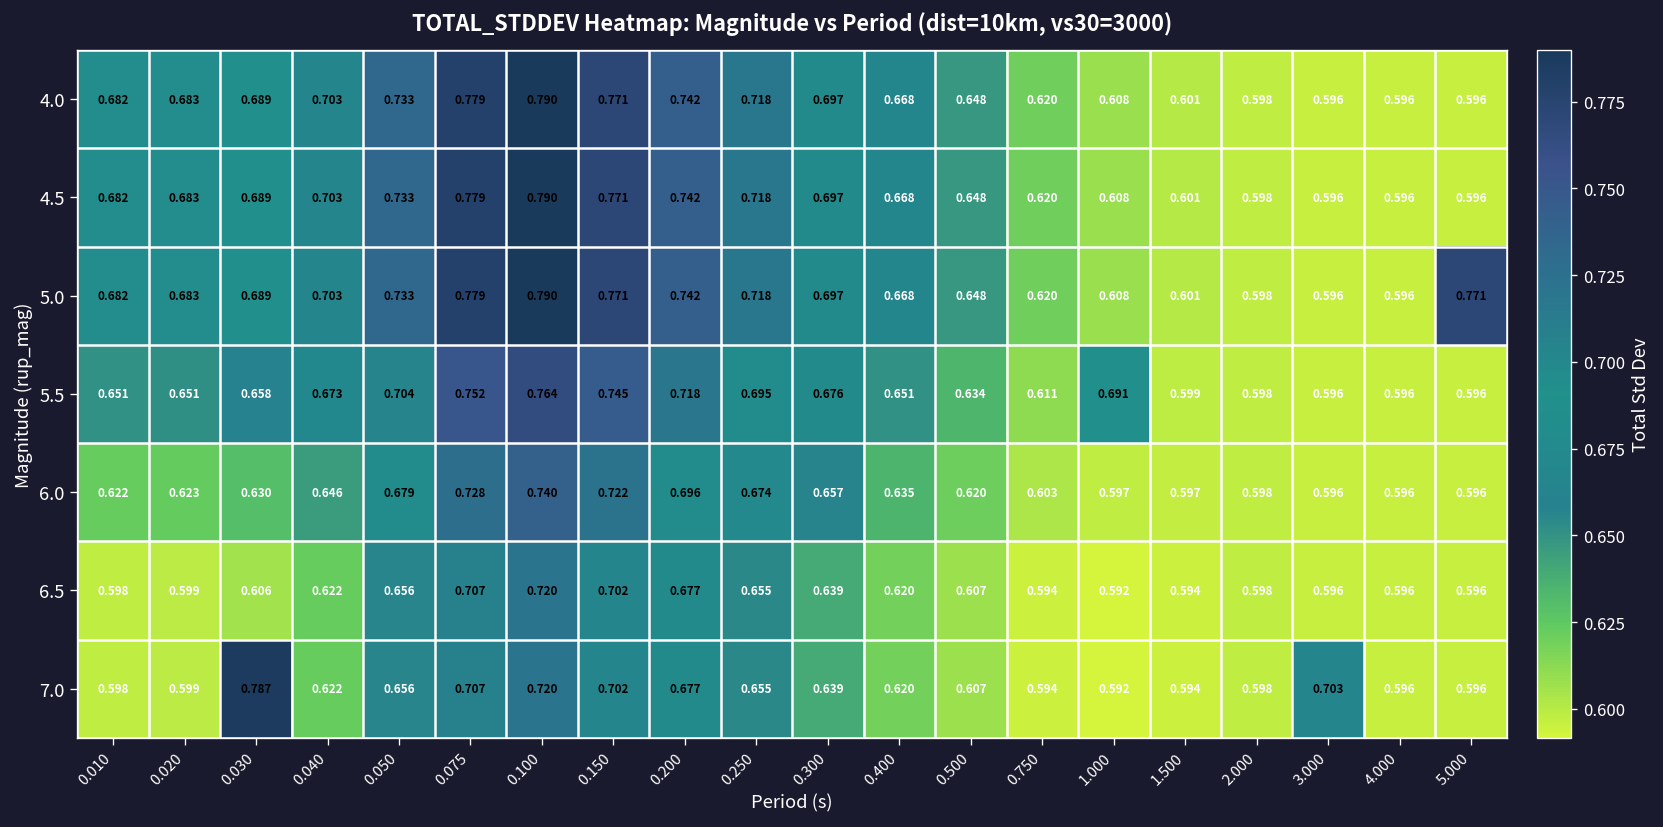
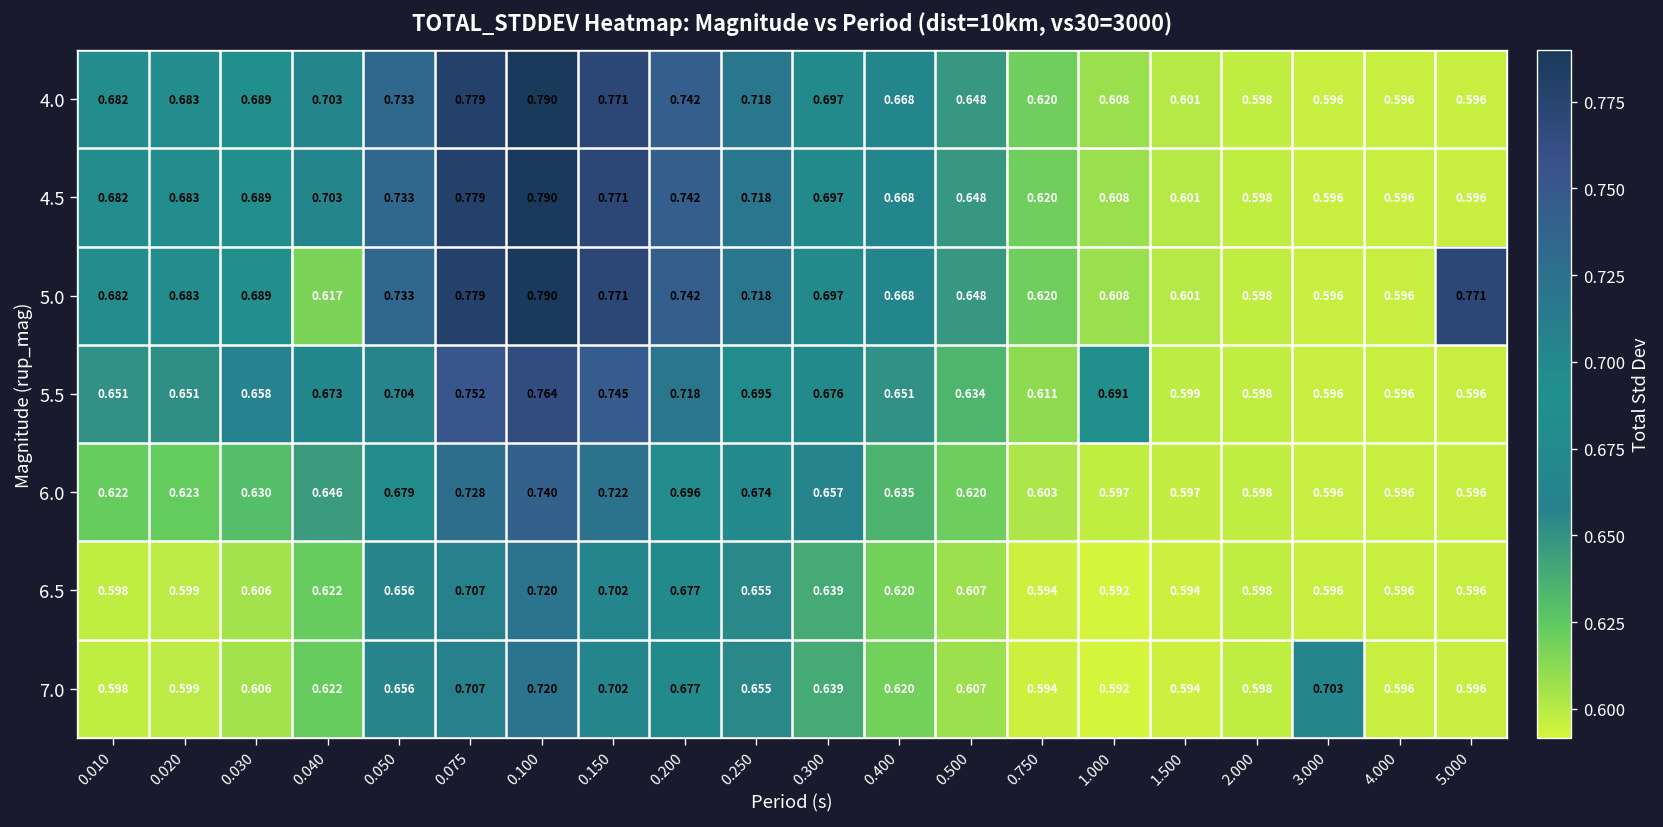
  {
    "4.0": {
      "0.010": 0.682,
      "0.020": 0.683,
      "0.030": 0.689,
      "0.040": 0.703,
      "0.050": 0.733,
      "0.075": 0.779,
      "0.100": 0.790,
      "0.150": 0.771,
      "0.200": 0.742,
      "0.250": 0.718,
      "0.300": 0.697,
      "0.400": 0.668,
      "0.500": 0.648,
      "0.750": 0.620,
      "1.000": 0.608,
      "1.500": 0.601,
      "2.000": 0.598,
      "3.000": 0.596,
      "4.000": 0.596,
      "5.000": 0.596
    },
    "4.5": {
      "0.010": 0.682,
      "0.020": 0.683,
      "0.030": 0.689,
      "0.040": 0.703,
      "0.050": 0.733,
      "0.075": 0.779,
      "0.100": 0.790,
      "0.150": 0.771,
      "0.200": 0.742,
      "0.250": 0.718,
      "0.300": 0.697,
      "0.400": 0.668,
      "0.500": 0.648,
      "0.750": 0.620,
      "1.000": 0.608,
      "1.500": 0.601,
      "2.000": 0.598,
      "3.000": 0.596,
      "4.000": 0.596,
      "5.000": 0.596
    },
    "5.0": {
      "0.010": 0.682,
      "0.020": 0.683,
      "0.030": 0.689,
-     "0.040": 0.703,
+     "0.040": 0.617,
      "0.050": 0.733,
      "0.075": 0.779,
      "0.100": 0.790,
      "0.150": 0.771,
      "0.200": 0.742,
      "0.250": 0.718,
      "0.300": 0.697,
      "0.400": 0.668,
      "0.500": 0.648,
      "0.750": 0.620,
      "1.000": 0.608,
      "1.500": 0.601,
      "2.000": 0.598,
      "3.000": 0.596,
      "4.000": 0.596,
      "5.000": 0.771
    },
    "5.5": {
      "0.010": 0.651,
      "0.020": 0.651,
      "0.030": 0.658,
      "0.040": 0.673,
      "0.050": 0.704,
      "0.075": 0.752,
      "0.100": 0.764,
      "0.150": 0.745,
      "0.200": 0.718,
      "0.250": 0.695,
      "0.300": 0.676,
      "0.400": 0.651,
      "0.500": 0.634,
      "0.750": 0.611,
      "1.000": 0.691,
      "1.500": 0.599,
      "2.000": 0.598,
      "3.000": 0.596,
      "4.000": 0.596,
      "5.000": 0.596
    },
    "6.0": {
      "0.010": 0.622,
      "0.020": 0.623,
      "0.030": 0.630,
      "0.040": 0.646,
      "0.050": 0.679,
      "0.075": 0.728,
      "0.100": 0.740,
      "0.150": 0.722,
      "0.200": 0.696,
      "0.250": 0.674,
      "0.300": 0.657,
      "0.400": 0.635,
      "0.500": 0.620,
      "0.750": 0.603,
      "1.000": 0.597,
      "1.500": 0.597,
      "2.000": 0.598,
      "3.000": 0.596,
      "4.000": 0.596,
      "5.000": 0.596
    },
    "6.5": {
      "0.010": 0.598,
      "0.020": 0.599,
      "0.030": 0.606,
      "0.040": 0.622,
      "0.050": 0.656,
      "0.075": 0.707,
      "0.100": 0.720,
      "0.150": 0.702,
      "0.200": 0.677,
      "0.250": 0.655,
      "0.300": 0.639,
      "0.400": 0.620,
      "0.500": 0.607,
      "0.750": 0.594,
      "1.000": 0.592,
      "1.500": 0.594,
      "2.000": 0.598,
      "3.000": 0.596,
      "4.000": 0.596,
      "5.000": 0.596
    },
    "7.0": {
      "0.010": 0.598,
      "0.020": 0.599,
-     "0.030": 0.787,
+     "0.030": 0.606,
      "0.040": 0.622,
      "0.050": 0.656,
      "0.075": 0.707,
      "0.100": 0.720,
      "0.150": 0.702,
      "0.200": 0.677,
      "0.250": 0.655,
      "0.300": 0.639,
      "0.400": 0.620,
      "0.500": 0.607,
      "0.750": 0.594,
      "1.000": 0.592,
      "1.500": 0.594,
      "2.000": 0.598,
      "3.000": 0.703,
      "4.000": 0.596,
      "5.000": 0.596
    }
  }
